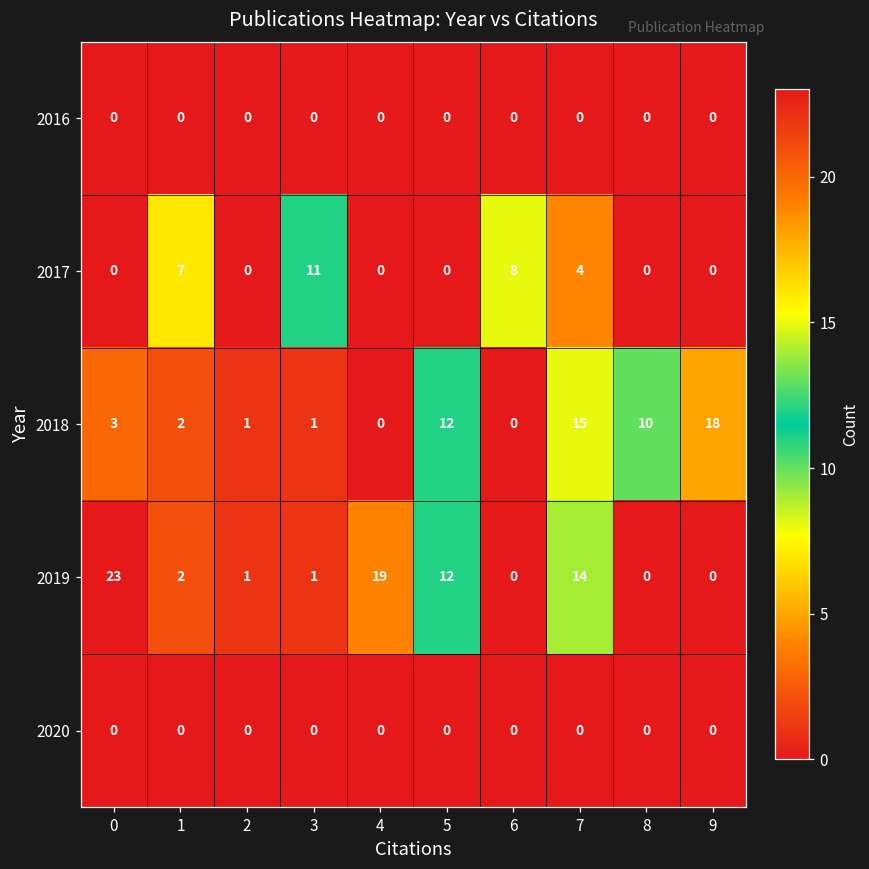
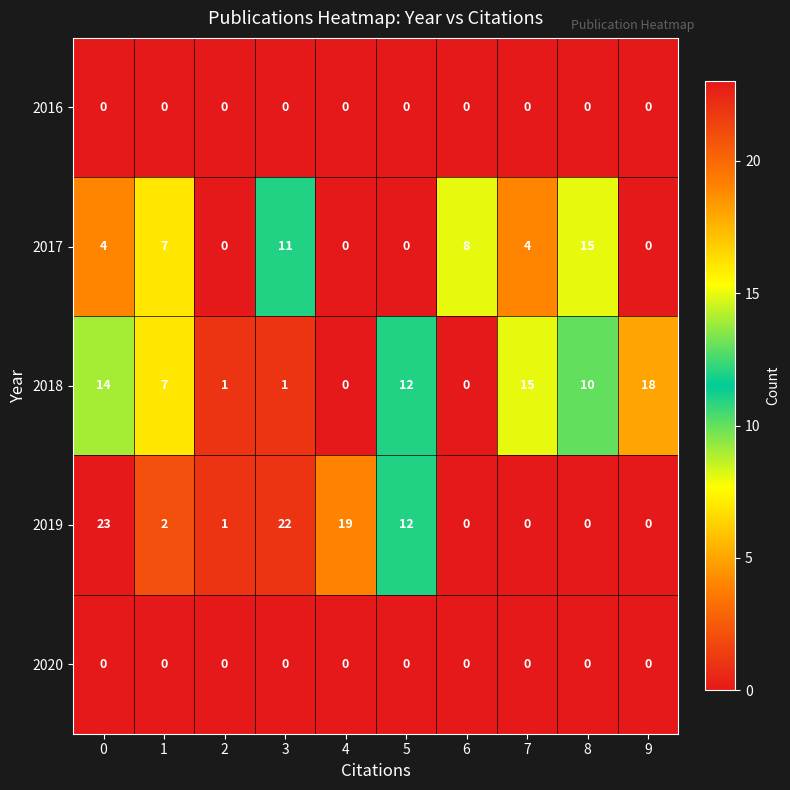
  {
    "2016": {
      "0": 0,
      "1": 0,
      "2": 0,
      "3": 0,
      "4": 0,
      "5": 0,
      "6": 0,
      "7": 0,
      "8": 0,
      "9": 0
    },
    "2017": {
-     "0": 0,
+     "0": 4,
      "1": 7,
      "2": 0,
      "3": 11,
      "4": 0,
      "5": 0,
      "6": 8,
      "7": 4,
-     "8": 0,
+     "8": 15,
      "9": 0
    },
    "2018": {
-     "0": 3,
-     "1": 2,
+     "0": 14,
+     "1": 7,
      "2": 1,
      "3": 1,
      "4": 0,
      "5": 12,
      "6": 0,
      "7": 15,
      "8": 10,
      "9": 18
    },
    "2019": {
      "0": 23,
      "1": 2,
      "2": 1,
-     "3": 1,
+     "3": 22,
      "4": 19,
      "5": 12,
      "6": 0,
-     "7": 14,
+     "7": 0,
      "8": 0,
      "9": 0
    },
    "2020": {
      "0": 0,
      "1": 0,
      "2": 0,
      "3": 0,
      "4": 0,
      "5": 0,
      "6": 0,
      "7": 0,
      "8": 0,
      "9": 0
    }
  }
